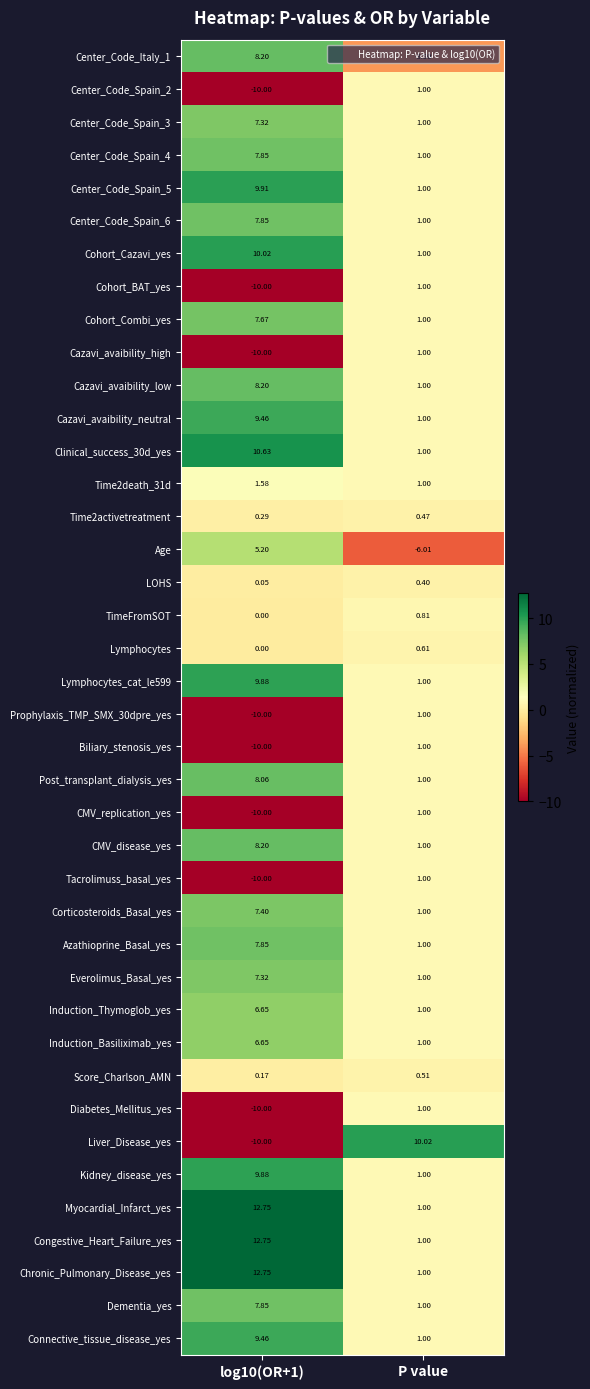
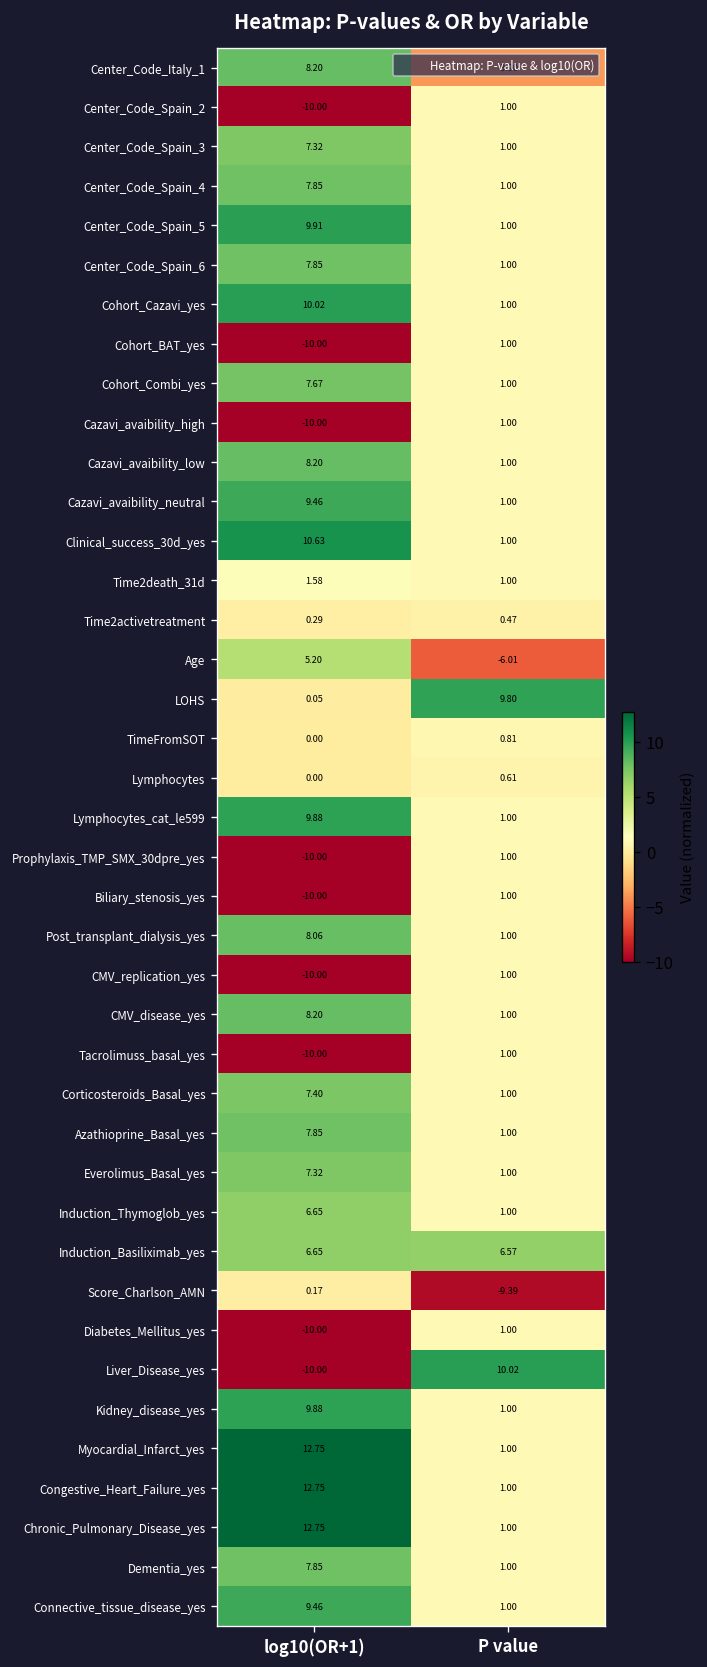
  {
    "Center_Code_Italy_1": {
      "log10(OR+1)": 8.20
    },
    "Center_Code_Spain_2": {
      "log10(OR+1)": -10.00,
      "P value": 1.00
    },
    "Center_Code_Spain_3": {
      "log10(OR+1)": 7.32,
      "P value": 1.00
    },
    "Center_Code_Spain_4": {
      "log10(OR+1)": 7.85,
      "P value": 1.00
    },
    "Center_Code_Spain_5": {
      "log10(OR+1)": 9.91,
      "P value": 1.00
    },
    "Center_Code_Spain_6": {
      "log10(OR+1)": 7.85,
      "P value": 1.00
    },
    "Cohort_Cazavi_yes": {
      "log10(OR+1)": 10.02,
      "P value": 1.00
    },
    "Cohort_BAT_yes": {
      "log10(OR+1)": -10.00,
      "P value": 1.00
    },
    "Cohort_Combi_yes": {
      "log10(OR+1)": 7.67,
      "P value": 1.00
    },
    "Cazavi_avaibility_high": {
      "log10(OR+1)": -10.00,
      "P value": 1.00
    },
    "Cazavi_avaibility_low": {
      "log10(OR+1)": 8.20,
      "P value": 1.00
    },
    "Cazavi_avaibility_neutral": {
      "log10(OR+1)": 9.46,
      "P value": 1.00
    },
    "Clinical_success_30d_yes": {
      "log10(OR+1)": 10.63,
      "P value": 1.00
    },
    "Time2death_31d": {
      "log10(OR+1)": 1.58,
      "P value": 1.00
    },
    "Time2activetreatment": {
      "log10(OR+1)": 0.29,
      "P value": 0.47
    },
    "Age": {
      "log10(OR+1)": 5.20,
      "P value": -6.01
    },
    "LOHS": {
      "log10(OR+1)": 0.05,
-     "P value": 0.40
+     "P value": 9.80
    },
    "TimeFromSOT": {
      "log10(OR+1)": 0.00,
      "P value": 0.81
    },
    "Lymphocytes": {
      "log10(OR+1)": 0.00,
      "P value": 0.61
    },
    "Lymphocytes_cat_le599": {
      "log10(OR+1)": 9.88,
      "P value": 1.00
    },
    "Prophylaxis_TMP_SMX_30dpre_yes": {
      "log10(OR+1)": -10.00,
      "P value": 1.00
    },
    "Biliary_stenosis_yes": {
      "log10(OR+1)": -10.00,
      "P value": 1.00
    },
    "Post_transplant_dialysis_yes": {
      "log10(OR+1)": 8.06,
      "P value": 1.00
    },
    "CMV_replication_yes": {
      "log10(OR+1)": -10.00,
      "P value": 1.00
    },
    "CMV_disease_yes": {
      "log10(OR+1)": 8.20,
      "P value": 1.00
    },
    "Tacrolimuss_basal_yes": {
      "log10(OR+1)": -10.00,
      "P value": 1.00
    },
    "Corticosteroids_Basal_yes": {
      "log10(OR+1)": 7.40,
      "P value": 1.00
    },
    "Azathioprine_Basal_yes": {
      "log10(OR+1)": 7.85,
      "P value": 1.00
    },
    "Everolimus_Basal_yes": {
      "log10(OR+1)": 7.32,
      "P value": 1.00
    },
    "Induction_Thymoglob_yes": {
      "log10(OR+1)": 6.65,
      "P value": 1.00
    },
    "Induction_Basiliximab_yes": {
      "log10(OR+1)": 6.65,
-     "P value": 1.00
+     "P value": 6.57
    },
    "Score_Charlson_AMN": {
      "log10(OR+1)": 0.17,
-     "P value": 0.51
+     "P value": -9.39
    },
    "Diabetes_Mellitus_yes": {
      "log10(OR+1)": -10.00,
      "P value": 1.00
    },
    "Liver_Disease_yes": {
      "log10(OR+1)": -10.00,
      "P value": 10.02
    },
    "Kidney_disease_yes": {
      "log10(OR+1)": 9.88,
      "P value": 1.00
    },
    "Myocardial_Infarct_yes": {
      "log10(OR+1)": 12.75,
      "P value": 1.00
    },
    "Congestive_Heart_Failure_yes": {
      "log10(OR+1)": 12.75,
      "P value": 1.00
    },
    "Chronic_Pulmonary_Disease_yes": {
      "log10(OR+1)": 12.75,
      "P value": 1.00
    },
    "Dementia_yes": {
      "log10(OR+1)": 7.85,
      "P value": 1.00
    },
    "Connective_tissue_disease_yes": {
      "log10(OR+1)": 9.46,
      "P value": 1.00
    }
  }
